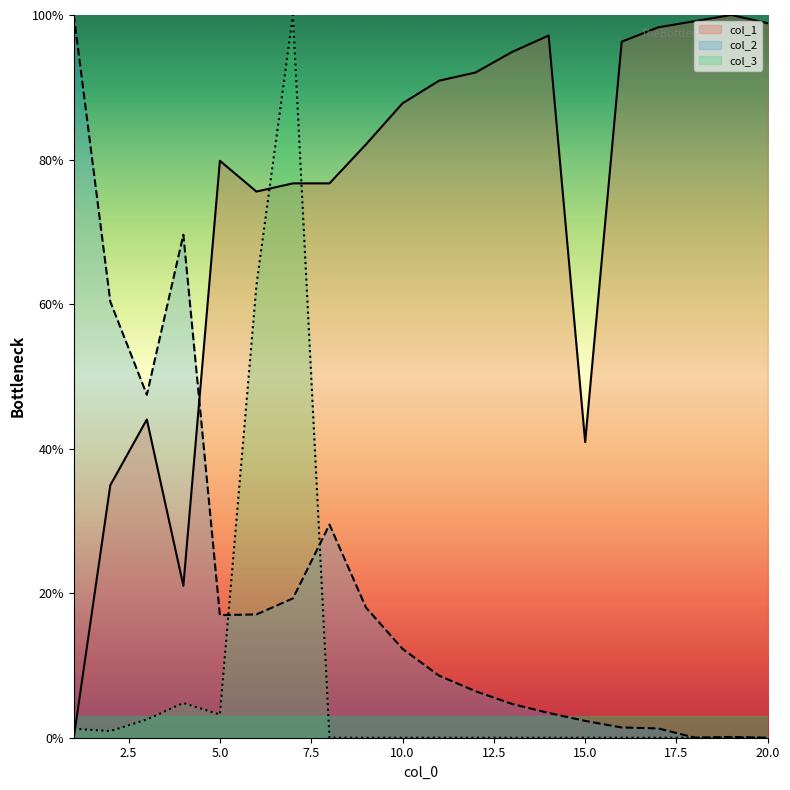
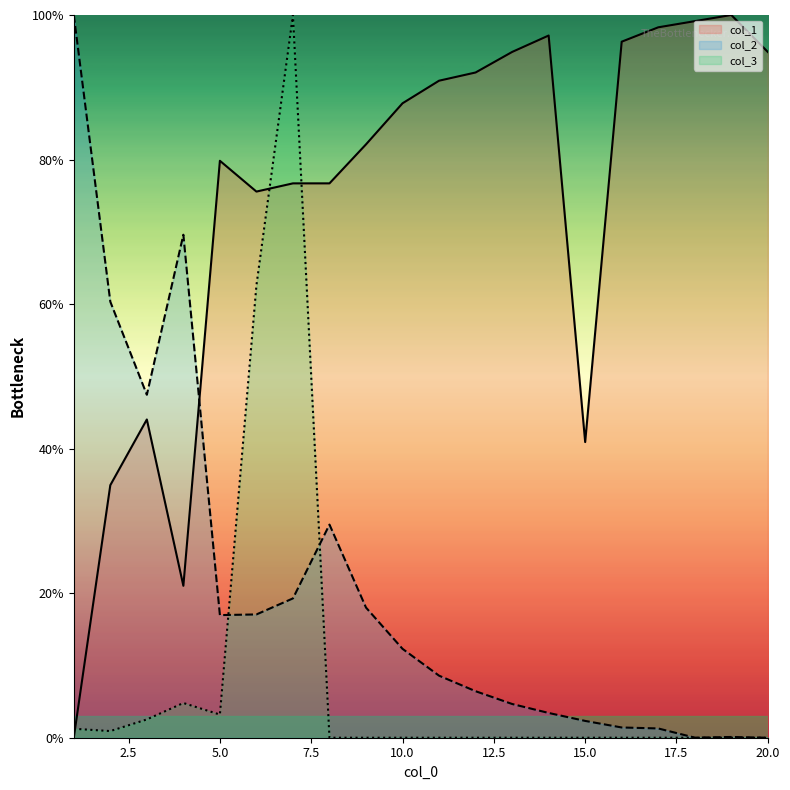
  {
    "col_1": {
      "5.0": "80%",
      "10.0": "88%",
      "15.0": "41%",
-     "20.0": "99%"
+     "20.0": "95%"
    }
  }
